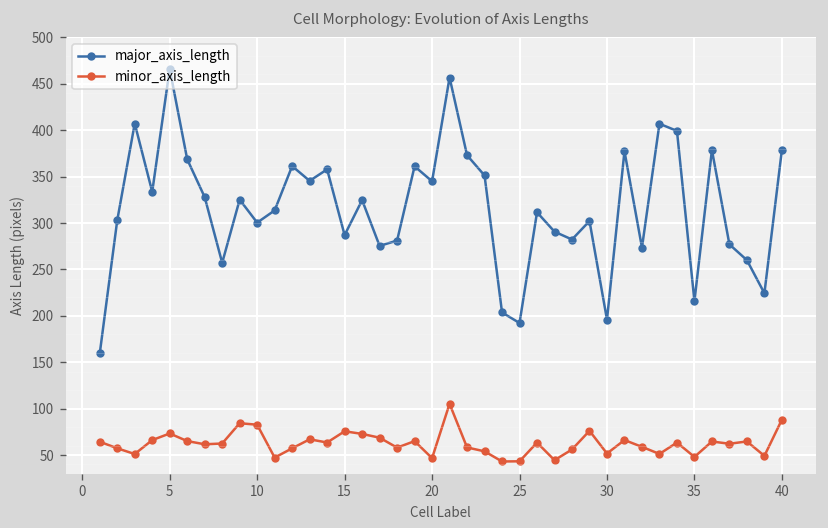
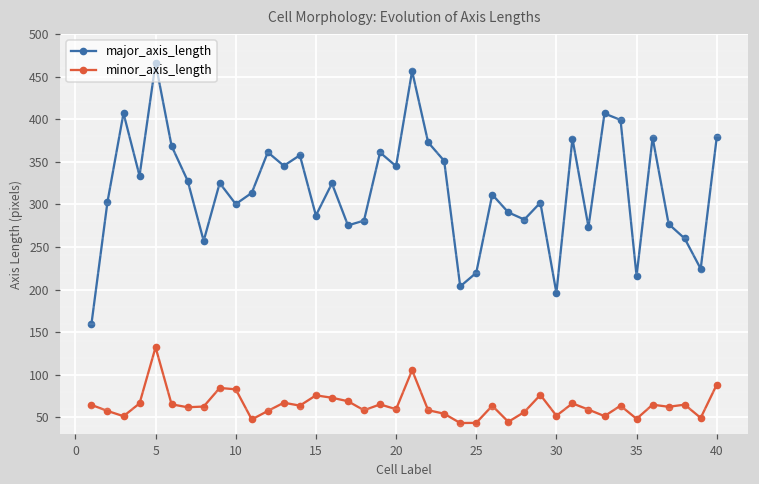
  {
    "major_axis_length": {
      "10": 300,
      "15": 290,
      "20": 340,
-     "25": 190,
+     "25": 220,
      "30": 200,
      "35": 220,
      "40": 380
    },
    "minor_axis_length": {
-     "5": 70,
+     "5": 130,
      "10": 80,
      "15": 80,
-     "20": 50,
+     "20": 60,
      "25": 40,
      "30": 50,
      "35": 50,
      "40": 90
    }
  }
